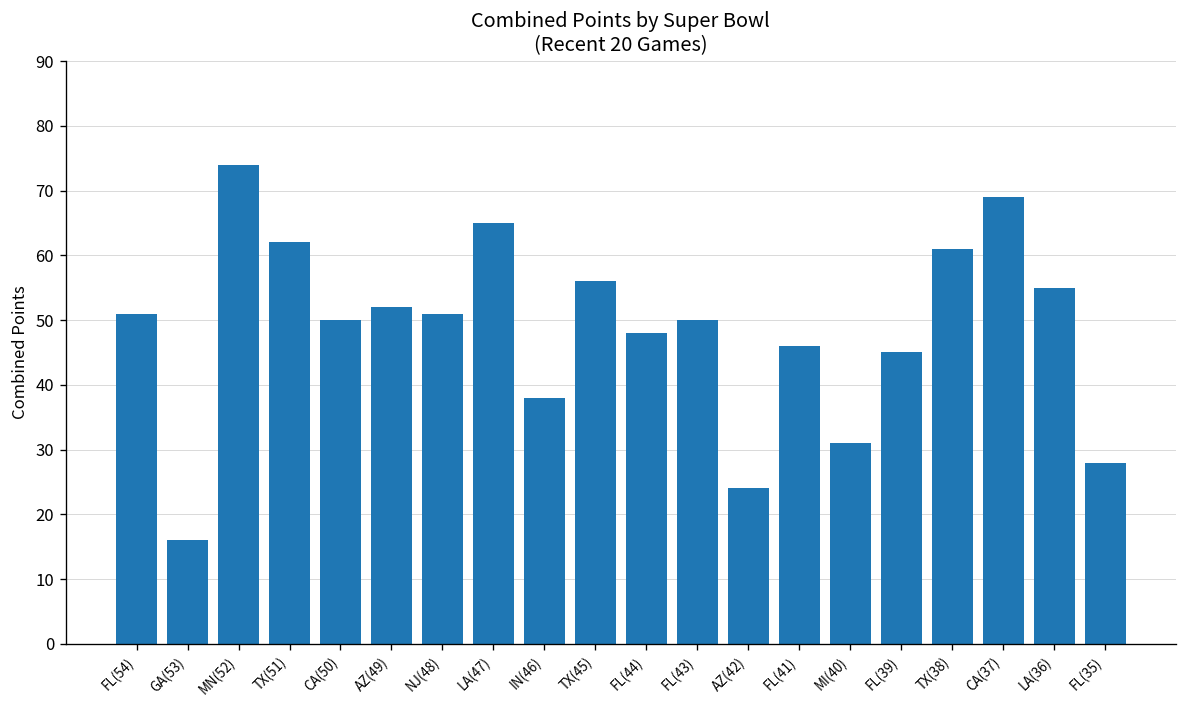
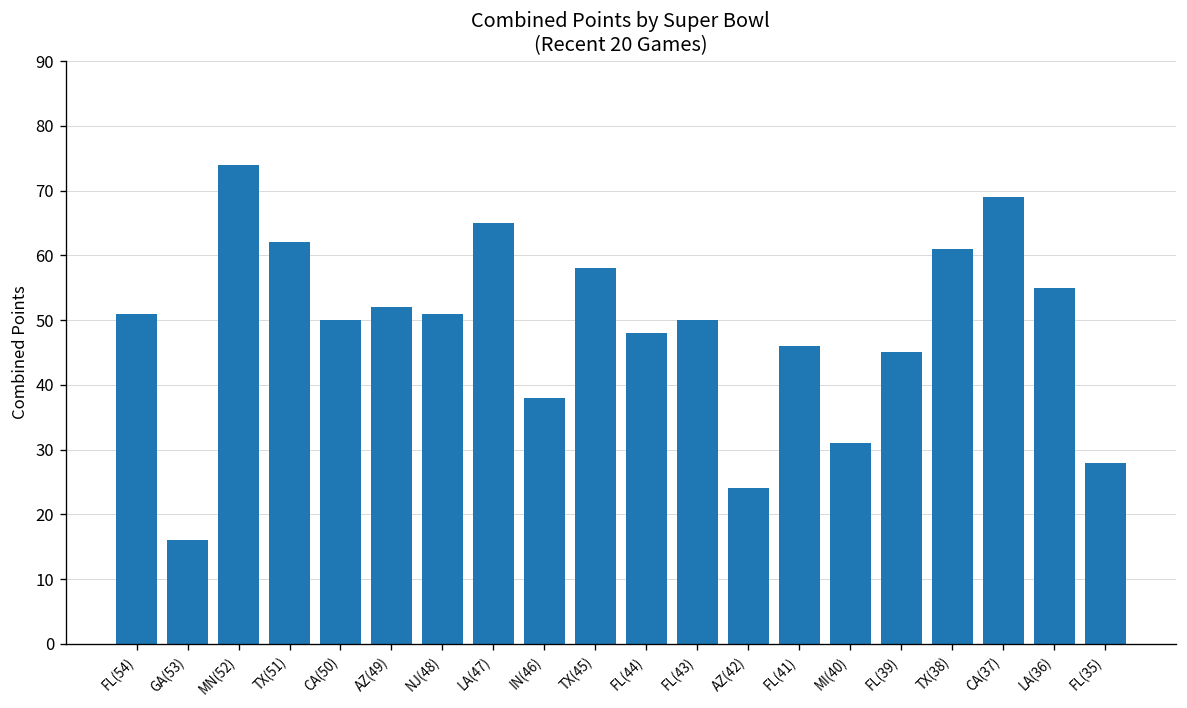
  {
    "FL(54)": 51,
    "GA(53)": 16,
    "MN(52)": 74,
    "TX(51)": 62,
    "CA(50)": 50,
    "AZ(49)": 52,
    "NJ(48)": 51,
    "LA(47)": 65,
    "IN(46)": 38,
-   "TX(45)": 56,
+   "TX(45)": 58,
    "FL(44)": 48,
    "FL(43)": 50,
    "AZ(42)": 24,
    "FL(41)": 46,
    "MI(40)": 31,
    "FL(39)": 45,
    "TX(38)": 61,
    "CA(37)": 69,
    "LA(36)": 55,
    "FL(35)": 28
  }
